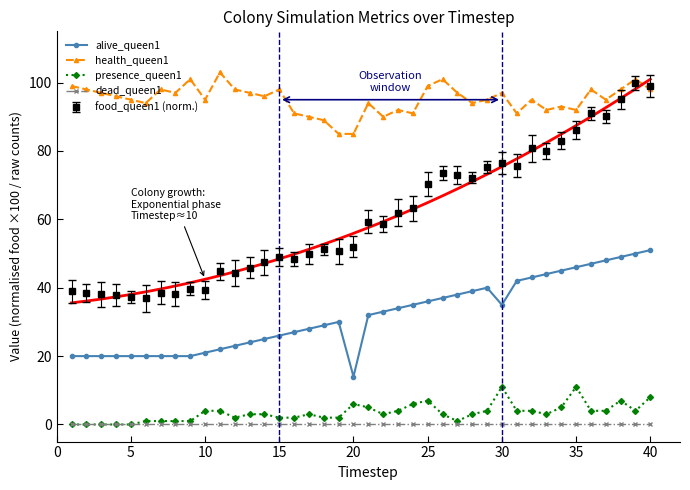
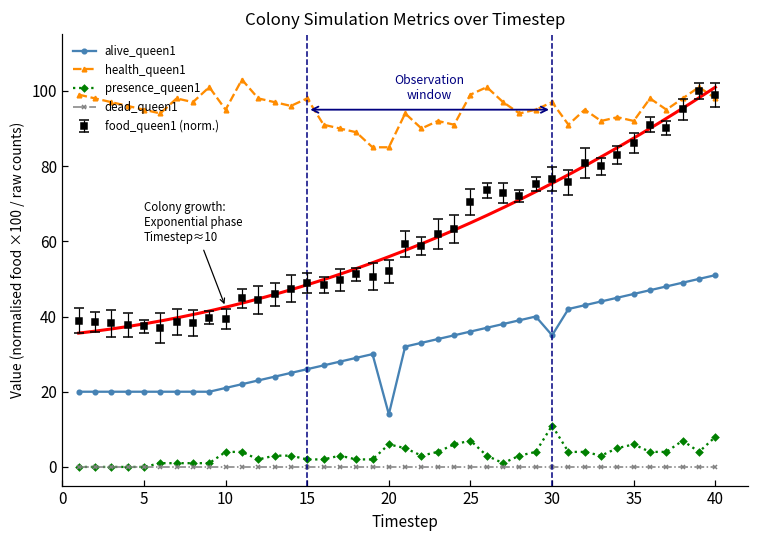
  {
    "alive_queen1": {
      "5": 20,
      "10": 21,
      "15": 26,
      "20": 14,
      "25": 36,
      "30": 35,
      "35": 46,
      "40": 51
    },
    "health_queen1": {
      "5": 95,
      "10": 95,
      "15": 98,
      "20": 85,
      "25": 99,
      "30": 97,
      "35": 92,
      "40": 98
    },
    "presence_queen1": {
      "10": 4,
      "15": 2,
      "20": 6,
      "25": 7,
      "30": 11,
-     "35": 11,
+     "35": 6,
      "40": 8
    },
    "dead_queen1": {
      "10": 0,
      "15": 0,
      "20": 0,
      "25": 0,
      "30": 0,
      "35": 0,
      "40": 0
    }
  }
